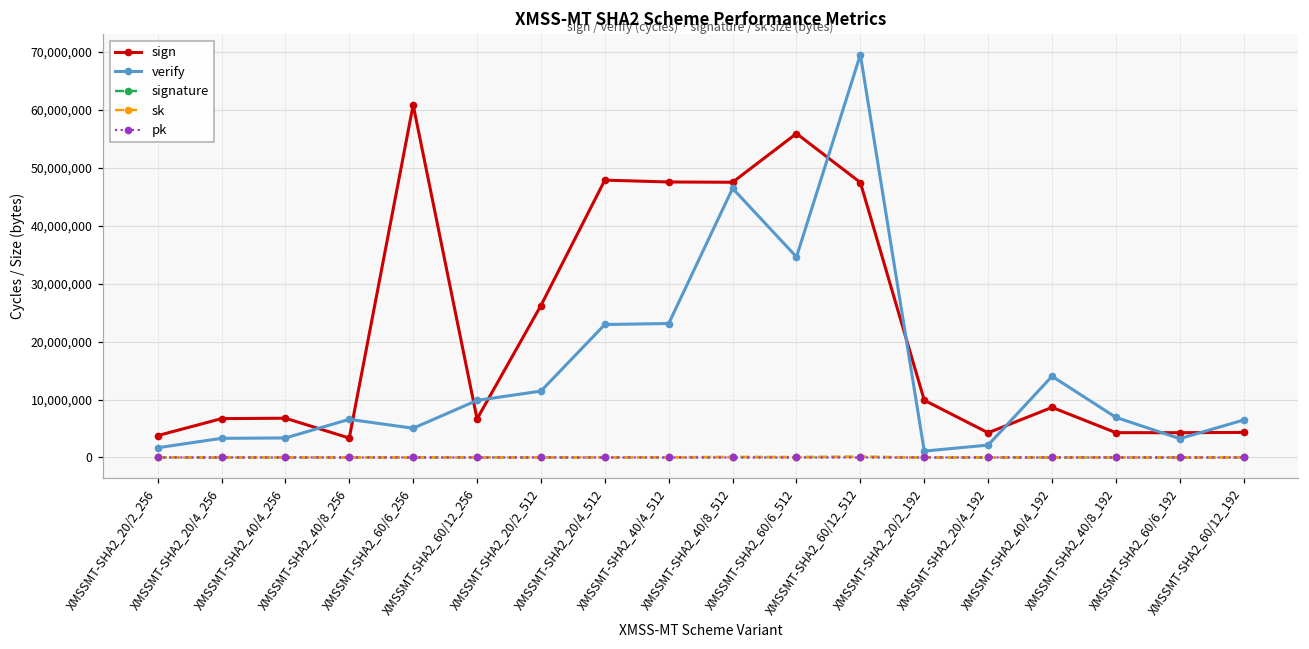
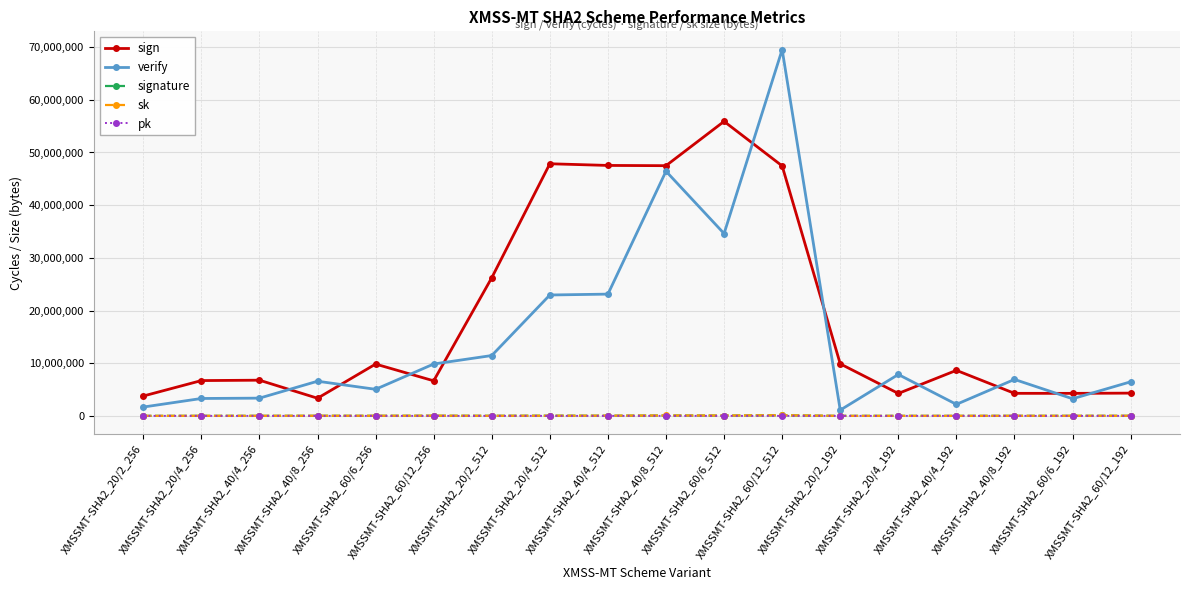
  {
    "sign": {
      "XMSSMT-SHA2_20/2_256": "4,000,000",
      "XMSSMT-SHA2_20/4_256": "7,000,000",
      "XMSSMT-SHA2_40/4_256": "7,000,000",
      "XMSSMT-SHA2_40/8_256": "3,000,000",
-     "XMSSMT-SHA2_60/6_256": "61,000,000",
+     "XMSSMT-SHA2_60/6_256": "10,000,000",
      "XMSSMT-SHA2_60/12_256": "7,000,000",
      "XMSSMT-SHA2_20/2_512": "26,000,000",
      "XMSSMT-SHA2_20/4_512": "48,000,000",
      "XMSSMT-SHA2_40/4_512": "48,000,000",
      "XMSSMT-SHA2_40/8_512": "47,000,000",
      "XMSSMT-SHA2_60/6_512": "56,000,000",
      "XMSSMT-SHA2_60/12_512": "47,000,000",
      "XMSSMT-SHA2_20/2_192": "10,000,000",
      "XMSSMT-SHA2_20/4_192": "4,000,000",
      "XMSSMT-SHA2_40/4_192": "9,000,000",
      "XMSSMT-SHA2_40/8_192": "4,000,000",
      "XMSSMT-SHA2_60/6_192": "4,000,000",
      "XMSSMT-SHA2_60/12_192": "4,000,000"
    },
    "verify": {
      "XMSSMT-SHA2_20/2_256": "2,000,000",
      "XMSSMT-SHA2_20/4_256": "3,000,000",
      "XMSSMT-SHA2_40/4_256": "3,000,000",
      "XMSSMT-SHA2_40/8_256": "7,000,000",
      "XMSSMT-SHA2_60/6_256": "5,000,000",
      "XMSSMT-SHA2_60/12_256": "10,000,000",
      "XMSSMT-SHA2_20/2_512": "11,000,000",
      "XMSSMT-SHA2_20/4_512": "23,000,000",
      "XMSSMT-SHA2_40/4_512": "23,000,000",
      "XMSSMT-SHA2_40/8_512": "46,000,000",
      "XMSSMT-SHA2_60/6_512": "35,000,000",
      "XMSSMT-SHA2_60/12_512": "70,000,000",
      "XMSSMT-SHA2_20/2_192": "1,000,000",
-     "XMSSMT-SHA2_20/4_192": "2,000,000",
-     "XMSSMT-SHA2_40/4_192": "14,000,000",
+     "XMSSMT-SHA2_20/4_192": "8,000,000",
+     "XMSSMT-SHA2_40/4_192": "2,000,000",
      "XMSSMT-SHA2_40/8_192": "7,000,000",
      "XMSSMT-SHA2_60/6_192": "3,000,000",
      "XMSSMT-SHA2_60/12_192": "6,000,000"
    }
  }
